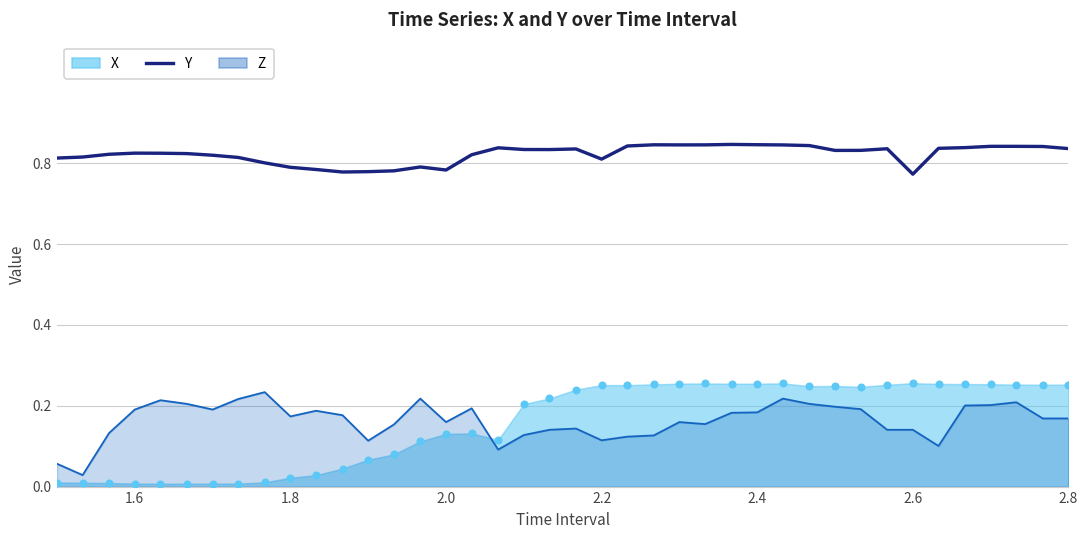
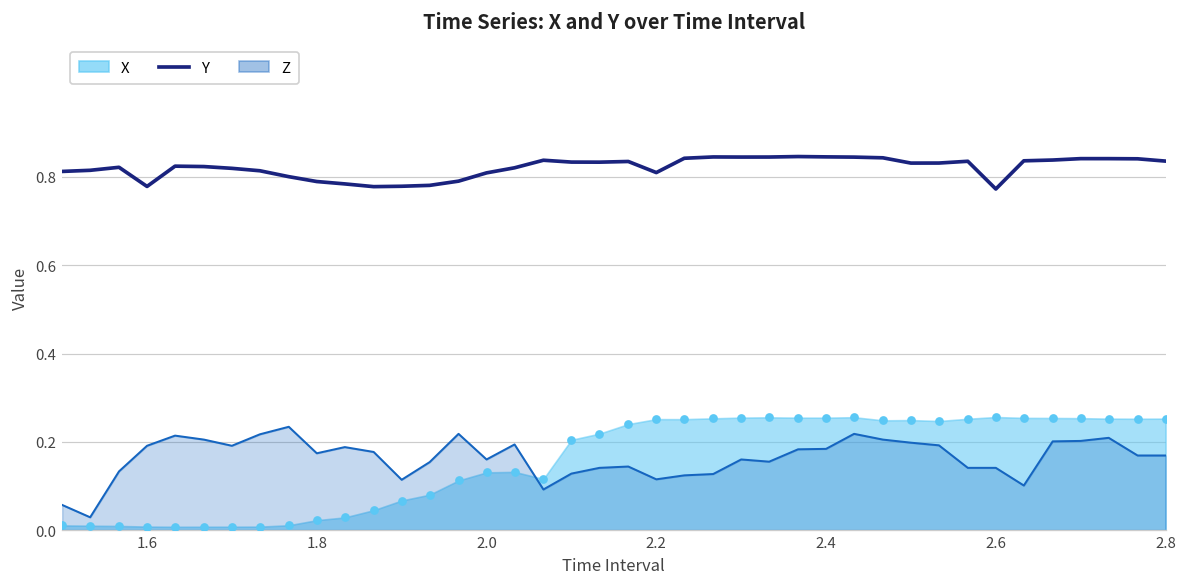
  {
    "Y": {
-     "1.6": 0.82,
+     "1.6": 0.78,
      "1.8": 0.79,
-     "2.0": 0.78,
+     "2.0": 0.81,
      "2.2": 0.81,
      "2.4": 0.85,
      "2.6": 0.77,
      "2.8": 0.84
    }
  }
